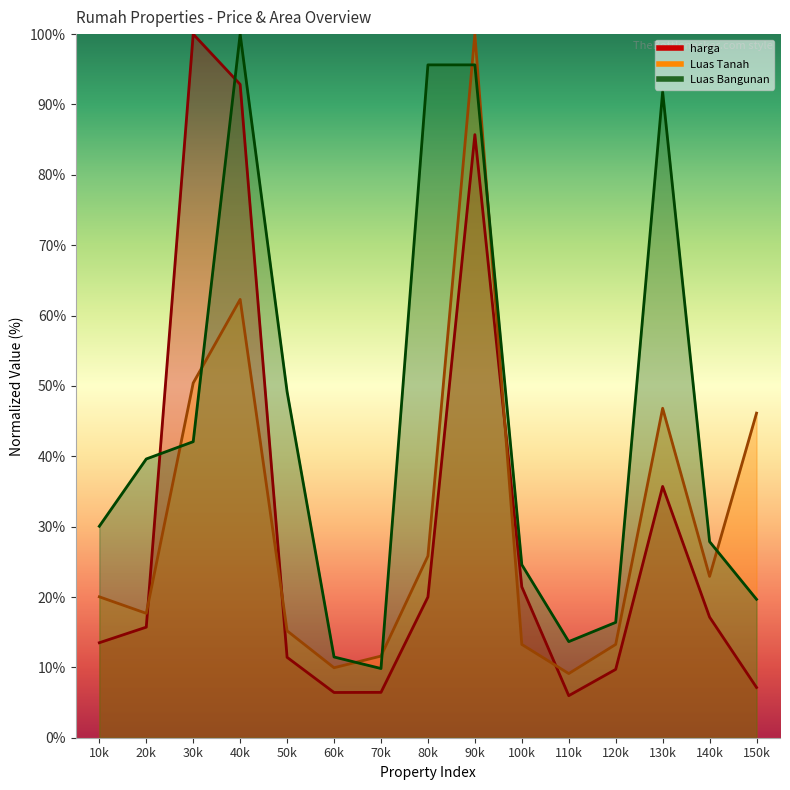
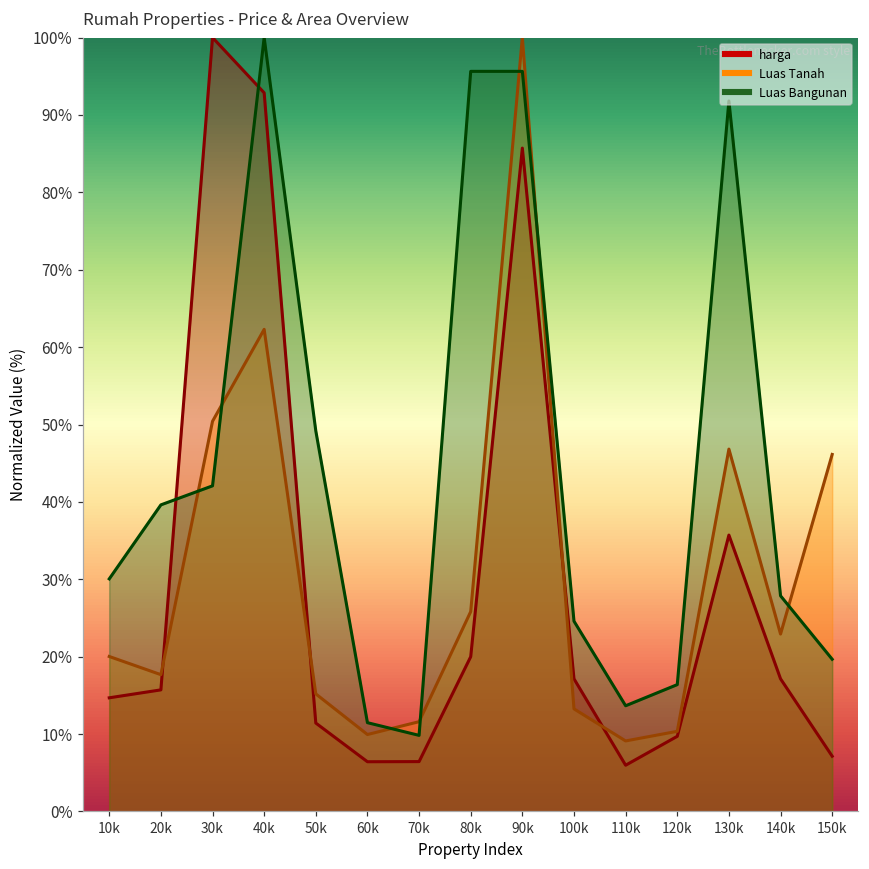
  {
    "harga": {
-     "10k": "13%",
+     "10k": "15%",
      "20k": "16%",
      "30k": "100%",
      "40k": "93%",
      "50k": "11%",
      "60k": "6%",
      "70k": "6%",
      "80k": "20%",
      "90k": "86%",
-     "100k": "21%",
+     "100k": "17%",
      "110k": "6%",
      "120k": "10%",
      "130k": "36%",
      "140k": "17%",
      "150k": "7%"
    },
    "Luas Tanah": {
      "10k": "20%",
      "20k": "18%",
      "30k": "50%",
      "40k": "62%",
      "50k": "15%",
      "60k": "10%",
      "70k": "12%",
      "80k": "26%",
      "90k": "100%",
      "100k": "13%",
      "110k": "9%",
-     "120k": "13%",
+     "120k": "10%",
      "130k": "47%",
      "140k": "23%",
      "150k": "46%"
    },
    "Luas Bangunan": {
      "10k": "30%",
      "20k": "40%",
      "30k": "42%",
      "40k": "100%",
      "50k": "49%",
      "60k": "11%",
      "70k": "10%",
      "80k": "96%",
      "90k": "96%",
      "100k": "25%",
      "110k": "14%",
      "120k": "16%",
      "130k": "92%",
      "140k": "28%",
      "150k": "20%"
    }
  }
